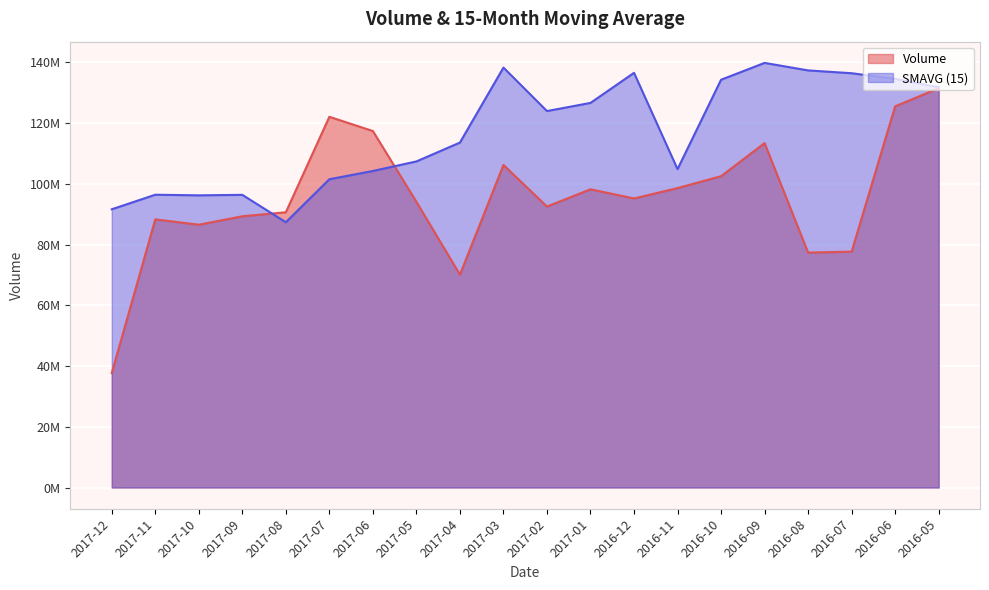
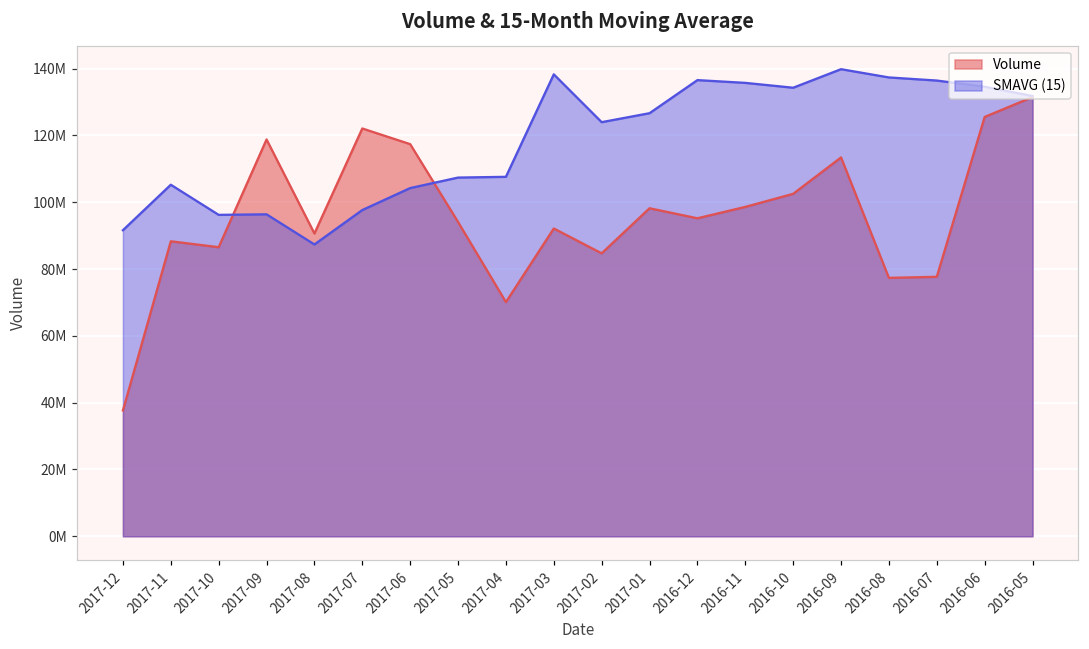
  {
    "Volume": {
      "2017-12": 38000000,
      "2017-11": 88000000,
      "2017-10": 87000000,
-     "2017-09": 89000000,
+     "2017-09": 119000000,
      "2017-08": 91000000,
      "2017-07": 122000000,
      "2017-06": 117000000,
      "2017-05": 94000000,
      "2017-04": 70000000,
-     "2017-03": 106000000,
-     "2017-02": 93000000,
+     "2017-03": 92000000,
+     "2017-02": 85000000,
      "2017-01": 98000000,
      "2016-12": 95000000,
      "2016-11": 99000000,
      "2016-10": 103000000,
      "2016-09": 113000000,
      "2016-08": 77000000,
      "2016-07": 78000000,
      "2016-06": 126000000
    },
    "SMAVG (15)": {
      "2017-12": 92000000,
-     "2017-11": 96000000,
+     "2017-11": 105000000,
      "2017-10": 96000000,
      "2017-09": 96000000,
      "2017-08": 87000000,
-     "2017-07": 102000000,
+     "2017-07": 98000000,
      "2017-06": 104000000,
      "2017-05": 107000000,
-     "2017-04": 114000000,
+     "2017-04": 108000000,
      "2017-03": 138000000,
      "2017-02": 124000000,
      "2017-01": 127000000,
      "2016-12": 137000000,
-     "2016-11": 105000000,
+     "2016-11": 136000000,
      "2016-10": 134000000,
      "2016-09": 140000000,
      "2016-08": 137000000,
      "2016-07": 136000000
    }
  }
